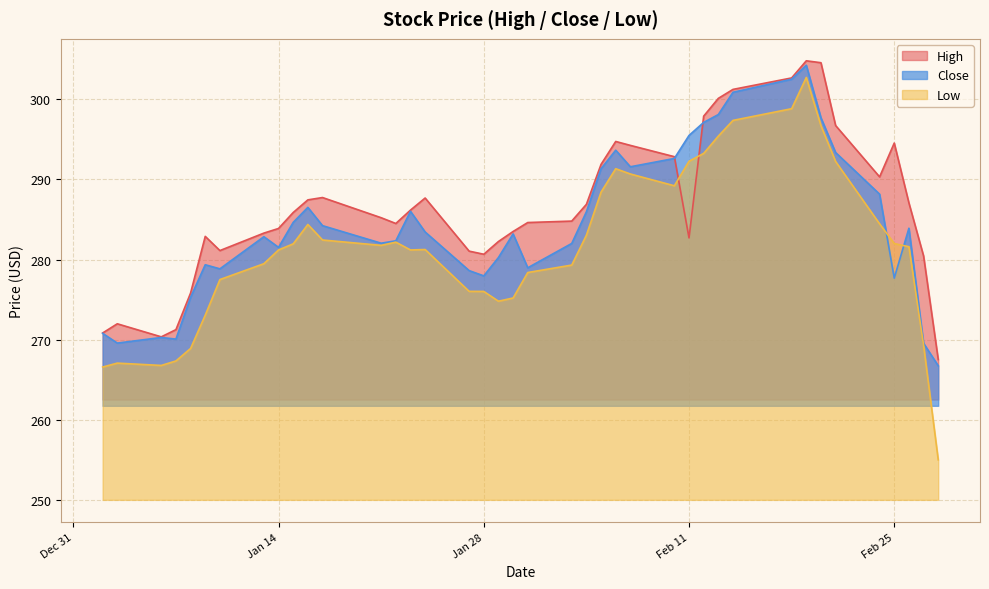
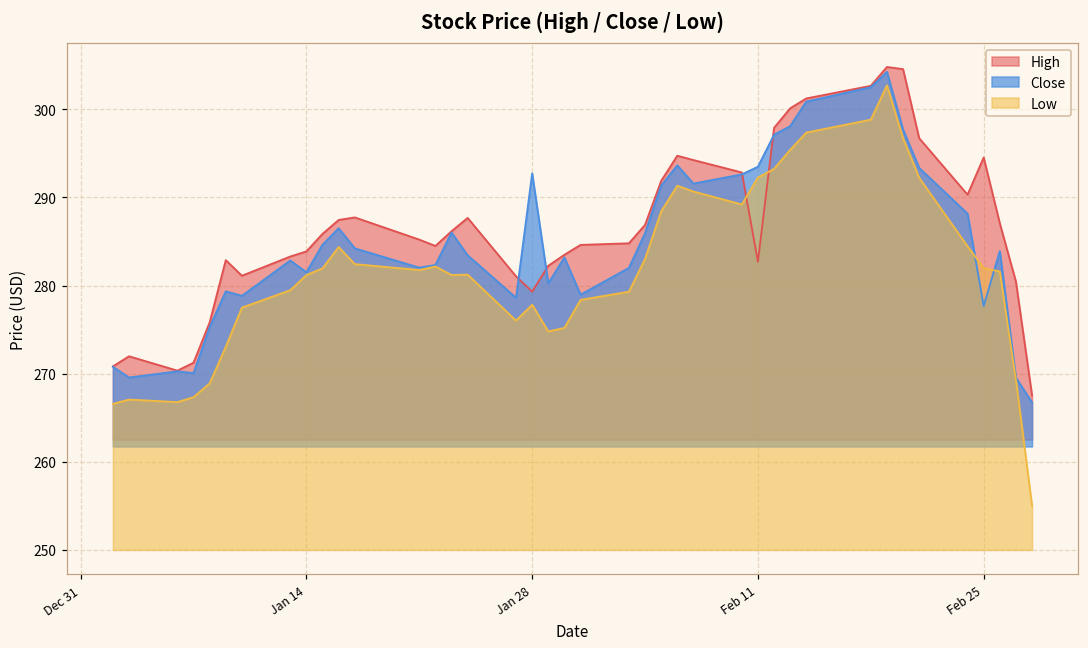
  {
    "High": {
      "Jan 14": 284,
-     "Jan 28": 281,
+     "Jan 28": 279,
      "Feb 11": 283,
      "Feb 25": 295
    },
    "Close": {
-     "Jan 28": 278,
-     "Feb 11": 295,
+     "Jan 28": 293,
+     "Feb 11": 293,
      "Feb 25": 278
    },
    "Low": {
-     "Jan 28": 276,
+     "Jan 28": 278,
      "Feb 11": 292,
      "Feb 25": 282
    }
  }
